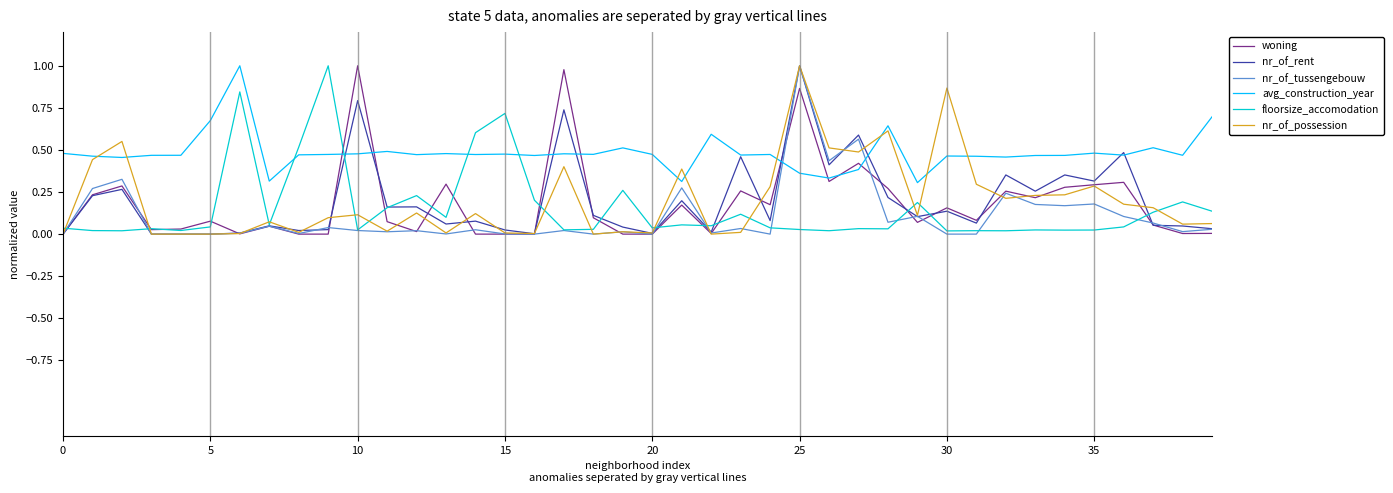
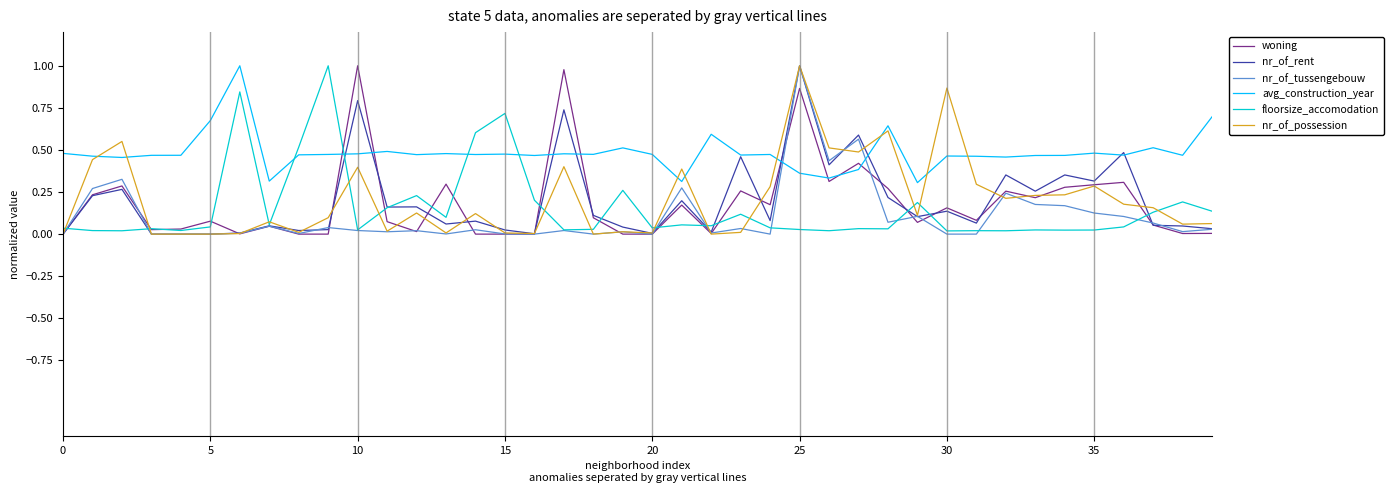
  {
    "woning": {
      "5": 0.08,
      "10": 1.00,
      "25": 0.87,
      "30": 0.16
    },
    "nr_of_rent": {
      "10": 0.79,
      "15": 0.02,
      "30": 0.14,
      "35": 0.32
    },
    "nr_of_tussengebouw": {
      "30": 0.00,
-     "35": 0.18
+     "35": 0.13
    },
    "nr_of_possession": {
-     "10": 0.11,
+     "10": 0.40,
      "30": 0.87
    }
  }
